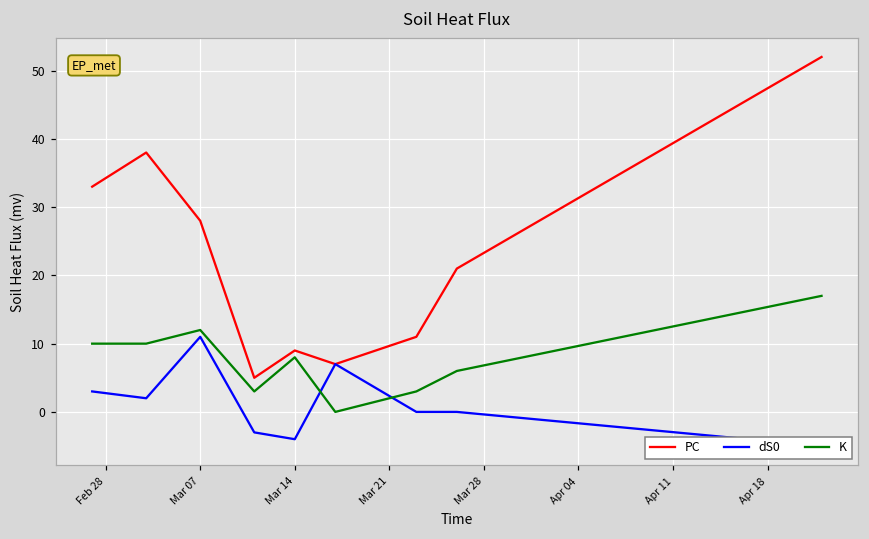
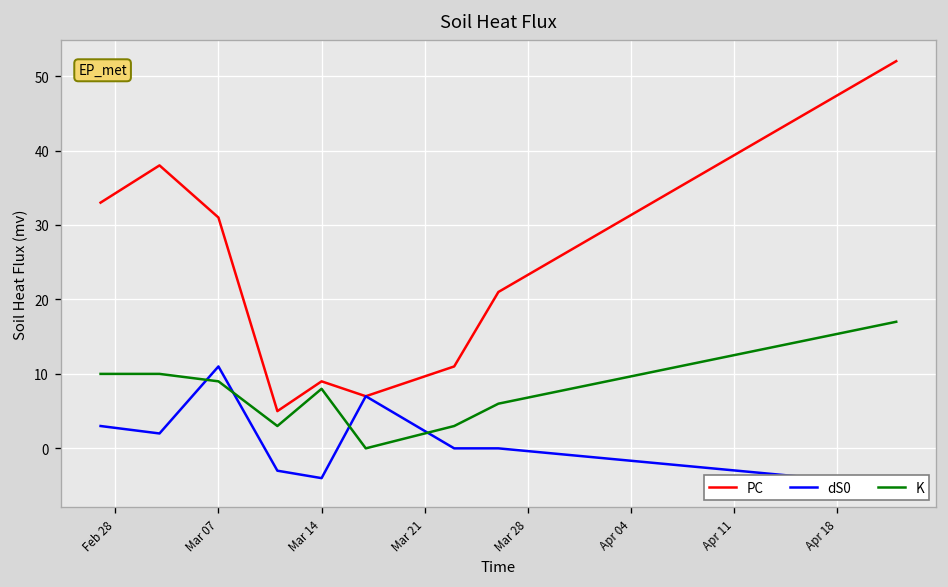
  {
    "PC": {
-     "Mar 07": 28,
+     "Mar 07": 31,
      "Mar 14": 9
    },
    "dS0": {
      "Mar 07": 11,
      "Mar 14": -4
    },
    "K": {
-     "Mar 07": 12,
+     "Mar 07": 9,
      "Mar 14": 8
    }
  }
